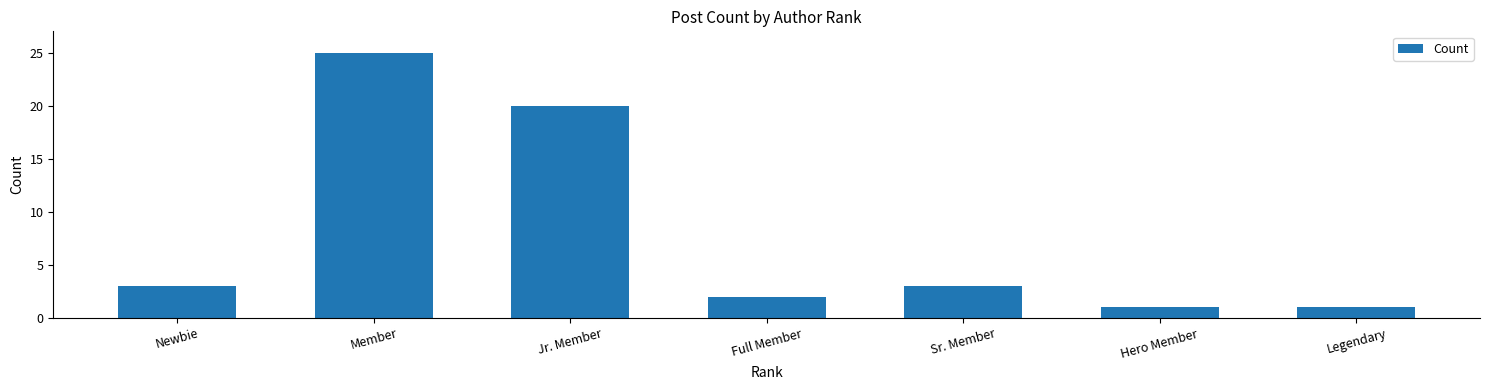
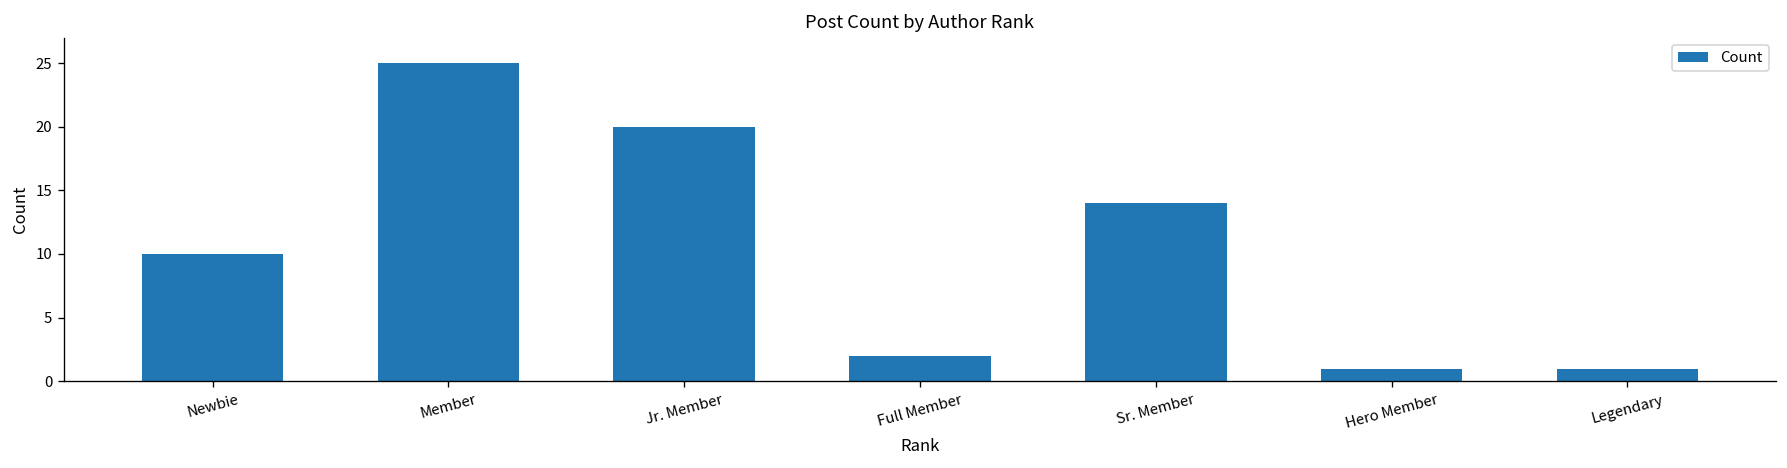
  {
-   "Newbie": 3,
+   "Newbie": 10,
    "Member": 25,
    "Jr. Member": 20,
    "Full Member": 2,
-   "Sr. Member": 3,
+   "Sr. Member": 14,
    "Hero Member": 1,
    "Legendary": 1
  }
